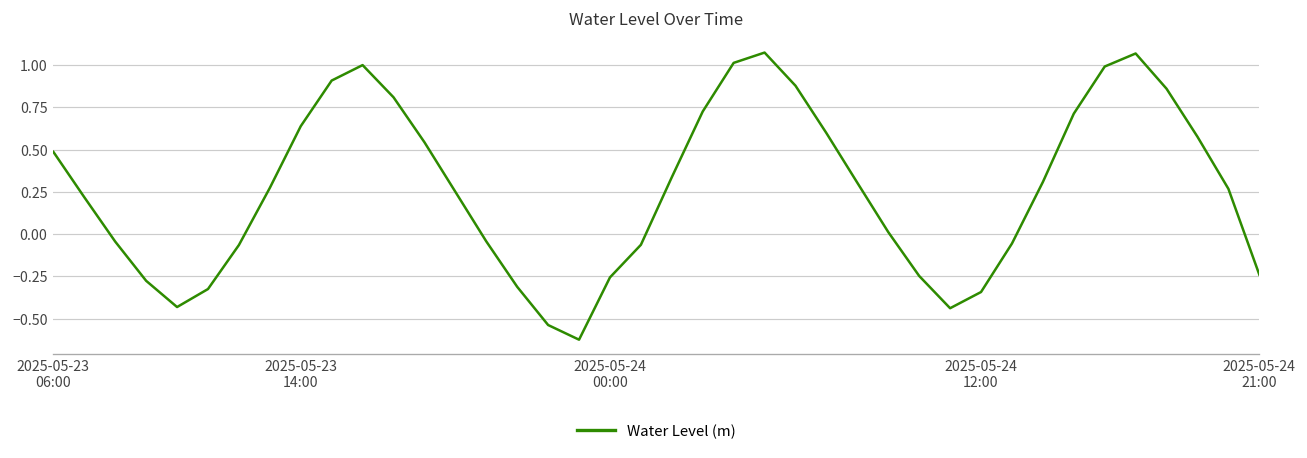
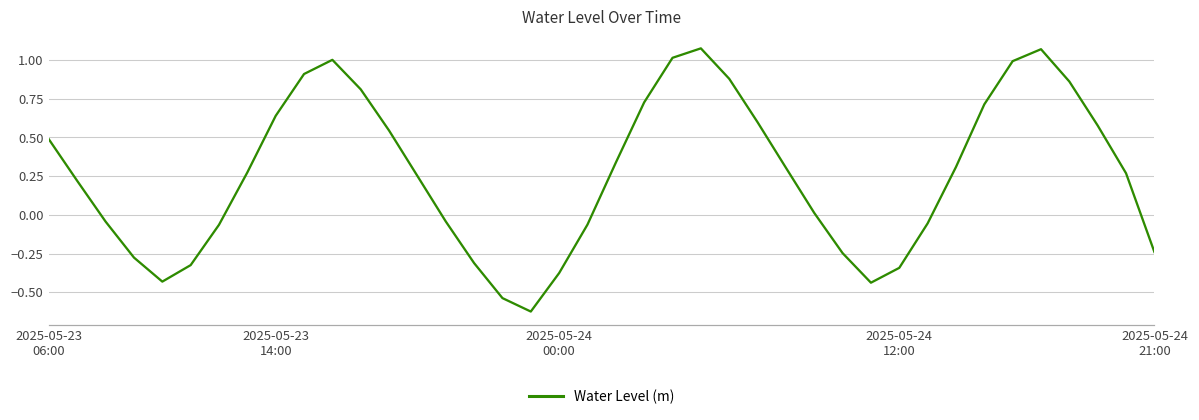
  {
    "2025-05-23 06:00": 0.49,
    "2025-05-23 14:00": 0.64,
-   "2025-05-24 00:00": -0.26,
+   "2025-05-24 00:00": -0.38,
    "2025-05-24 12:00": -0.34,
    "2025-05-24 21:00": -0.24
  }
